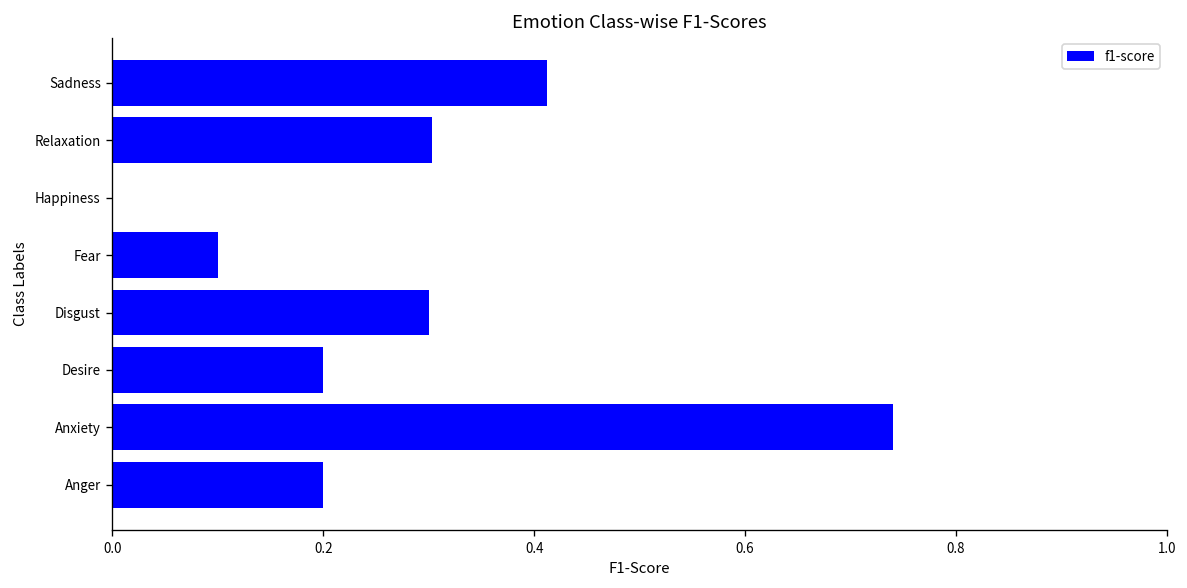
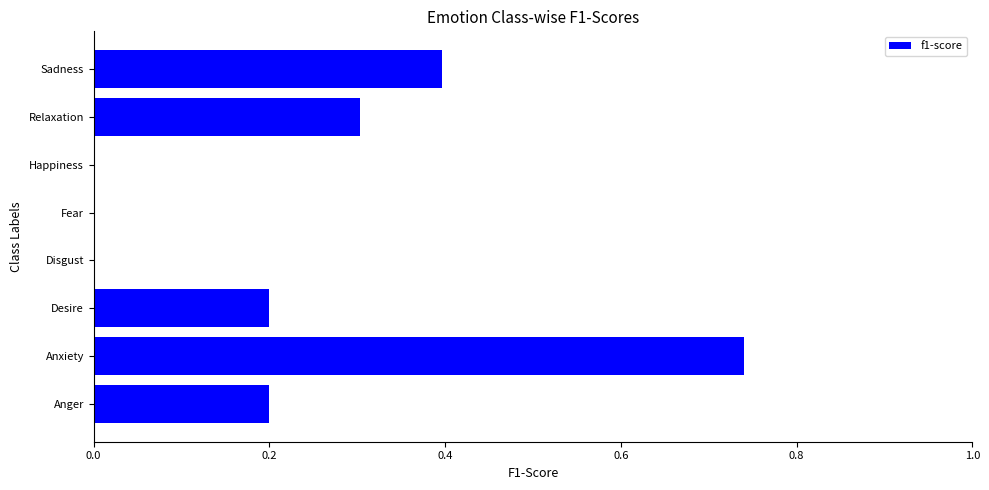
  {
-   "Sadness": 0.41,
+   "Sadness": 0.40,
    "Relaxation": 0.30,
    "Happiness": 0.00,
-   "Fear": 0.1,
-   "Disgust": 0.3,
+   "Fear": 0.0,
+   "Disgust": 0.0,
    "Desire": 0.20,
    "Anxiety": 0.74,
    "Anger": 0.20
  }
